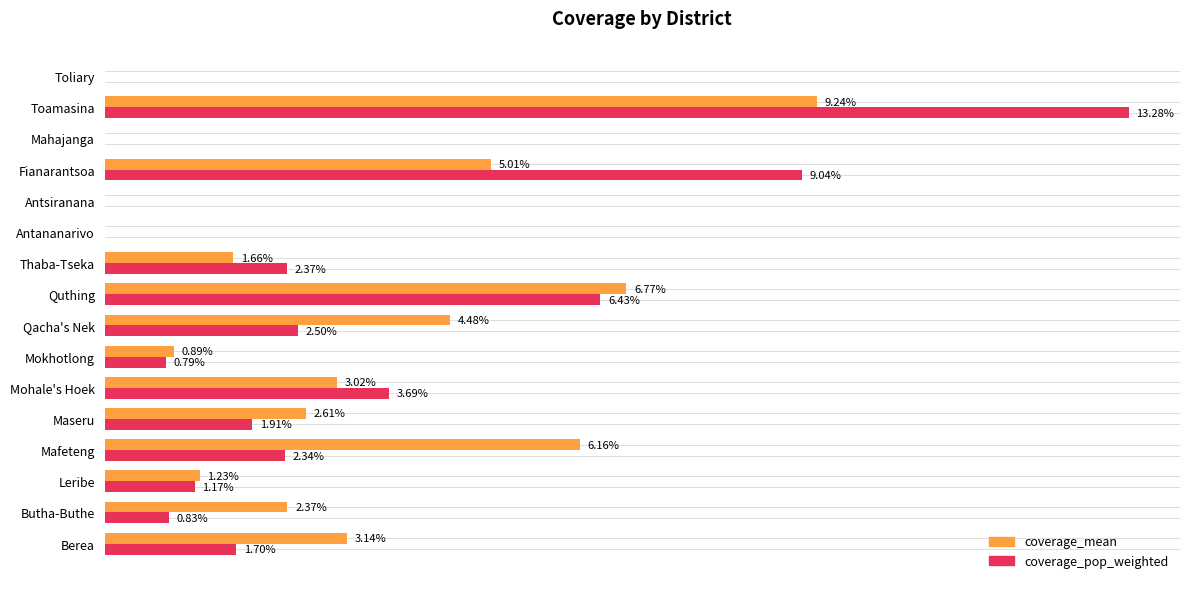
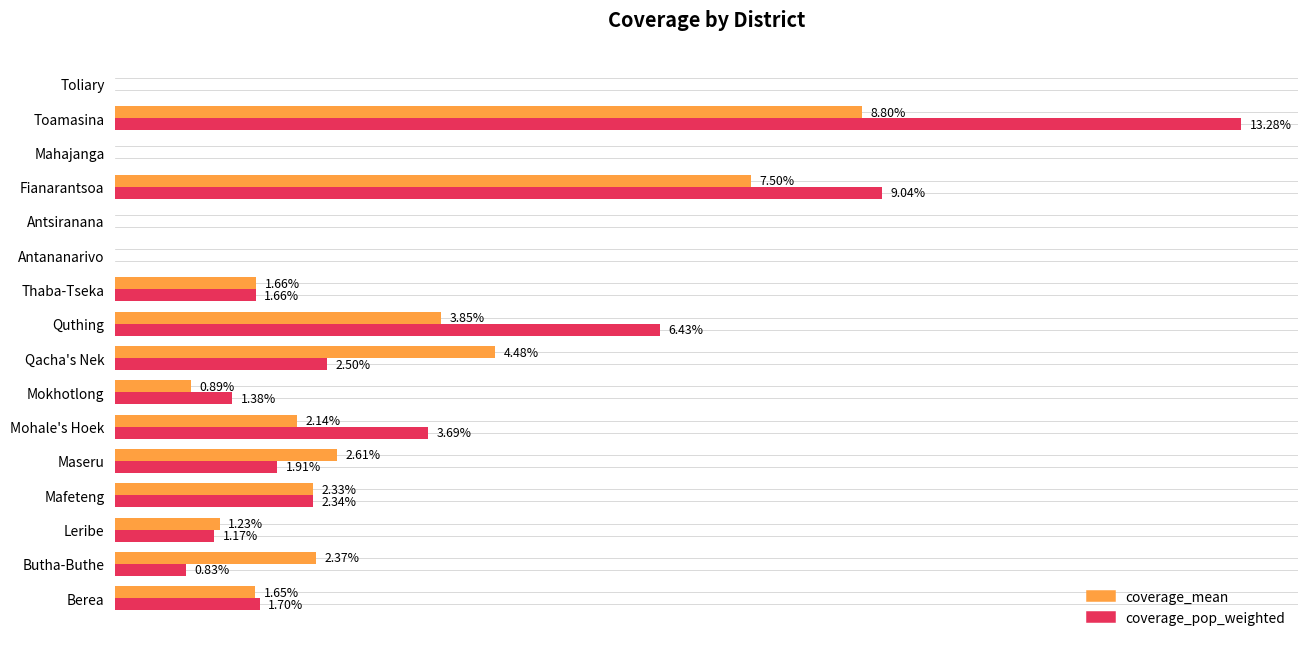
  {
    "coverage_mean": {
-     "Toamasina": "9.24%",
-     "Fianarantsoa": "5.01%",
+     "Toamasina": "8.80%",
+     "Fianarantsoa": "7.50%",
      "Thaba-Tseka": "1.66%",
-     "Quthing": "6.77%",
+     "Quthing": "3.85%",
      "Qacha's Nek": "4.48%",
      "Mokhotlong": "0.89%",
-     "Mohale's Hoek": "3.02%",
+     "Mohale's Hoek": "2.14%",
      "Maseru": "2.61%",
-     "Mafeteng": "6.16%",
+     "Mafeteng": "2.33%",
      "Leribe": "1.23%",
      "Butha-Buthe": "2.37%",
-     "Berea": "3.14%"
+     "Berea": "1.65%"
    },
    "coverage_pop_weighted": {
      "Toamasina": "13.28%",
      "Fianarantsoa": "9.04%",
-     "Thaba-Tseka": "2.37%",
+     "Thaba-Tseka": "1.66%",
      "Quthing": "6.43%",
      "Qacha's Nek": "2.50%",
-     "Mokhotlong": "0.79%",
+     "Mokhotlong": "1.38%",
      "Mohale's Hoek": "3.69%",
      "Maseru": "1.91%",
      "Mafeteng": "2.34%",
      "Leribe": "1.17%",
      "Butha-Buthe": "0.83%",
      "Berea": "1.70%"
    }
  }
